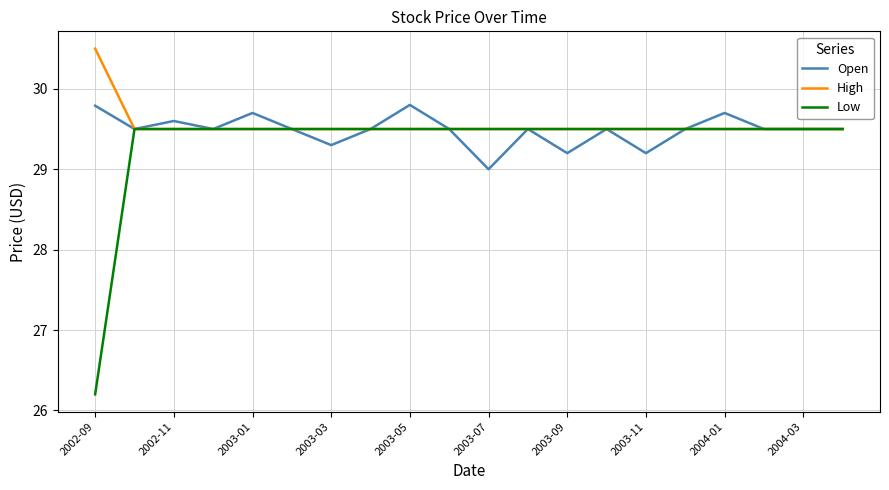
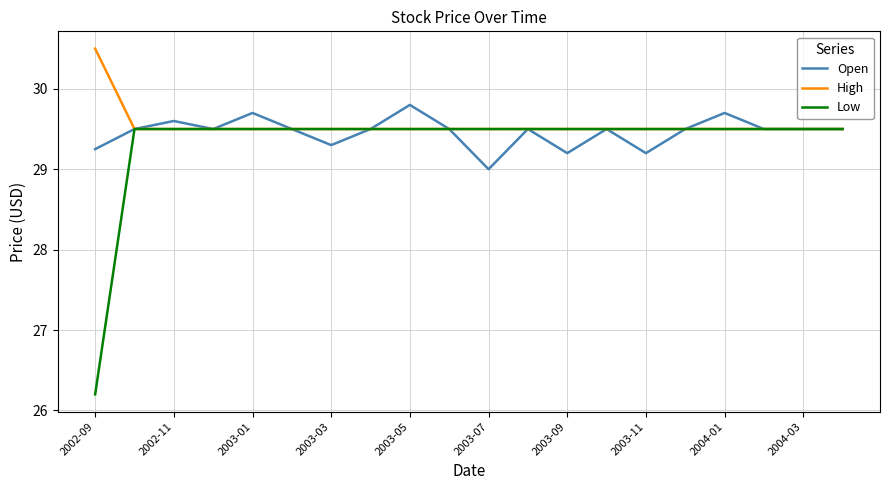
  {
    "Open": {
-     "2002-09": 29.8,
+     "2002-09": 29.3,
      "2002-11": 29.6,
      "2003-01": 29.7,
      "2003-03": 29.3,
      "2003-05": 29.8,
      "2003-07": 29.0,
      "2003-09": 29.2,
      "2003-11": 29.2,
      "2004-01": 29.7
    },
    "High": {
      "2002-09": 30.5
    },
    "Low": {
      "2002-09": 26.2
    }
  }
